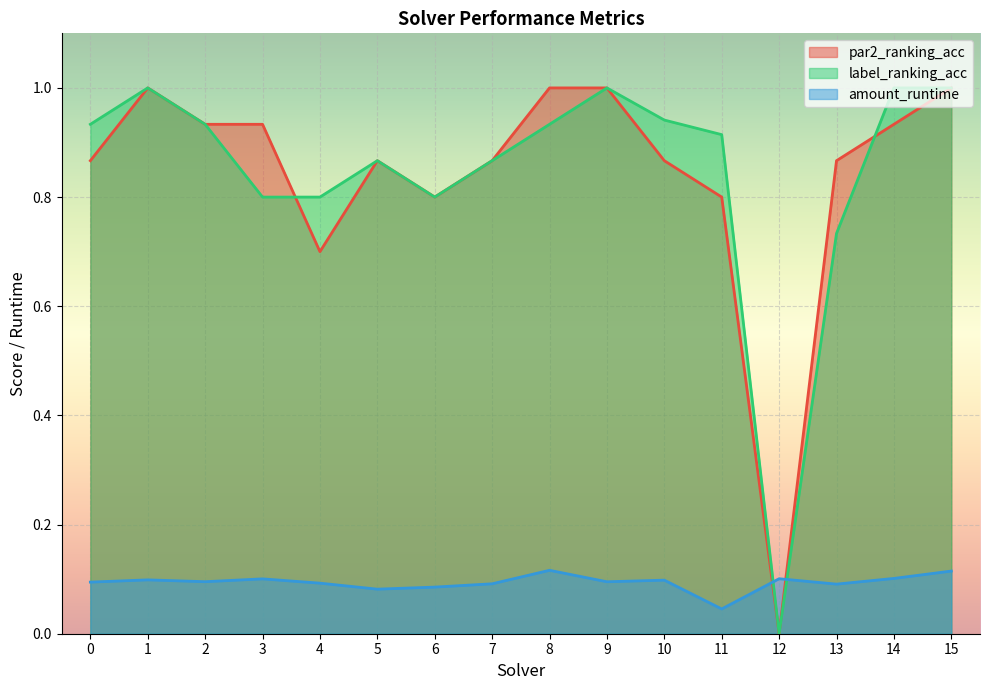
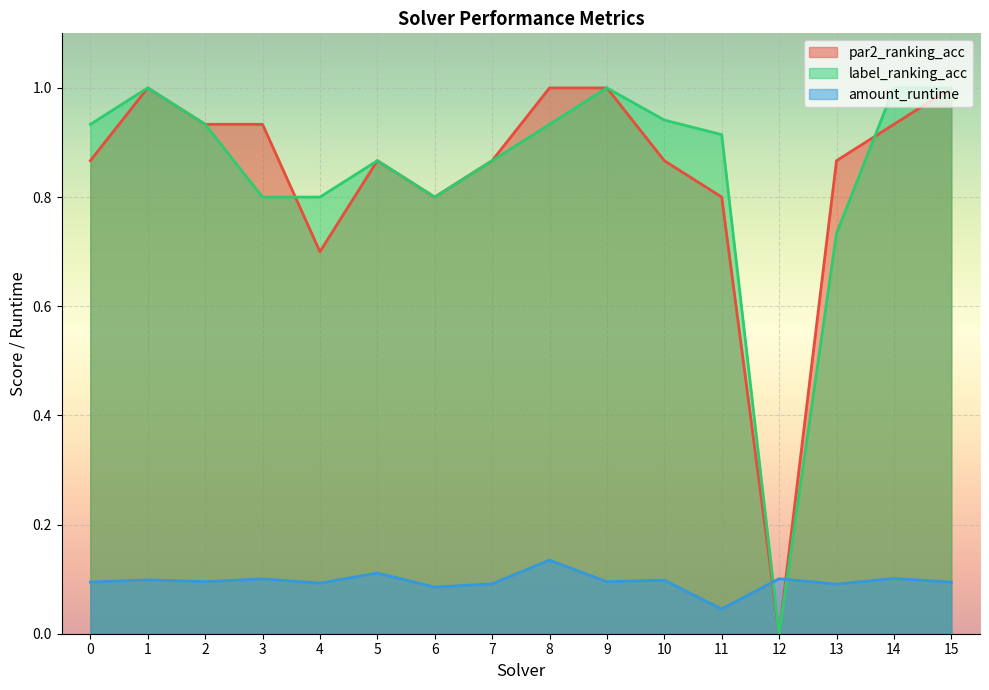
  {
    "par2_ranking_acc": {
      "0": 0.87,
      "3": 0.93,
      "4": 0.70,
      "8": 1.00,
      "10": 0.87,
      "11": 0.80,
      "13": 0.87,
      "14": 0.93
    },
    "label_ranking_acc": {
      "0": 0.93,
      "3": 0.80,
      "4": 0.80,
      "8": 0.93,
      "10": 0.94,
      "11": 0.91,
      "13": 0.73
    },
    "amount_runtime": {
      "0": 0.09,
      "1": 0.10,
      "2": 0.10,
      "3": 0.10,
      "4": 0.09,
-     "5": 0.08,
+     "5": 0.11,
      "6": 0.09,
      "7": 0.09,
-     "8": 0.12,
+     "8": 0.13,
      "9": 0.10,
      "10": 0.10,
      "11": 0.05,
      "12": 0.10,
      "13": 0.09,
      "14": 0.10,
-     "15": 0.11
+     "15": 0.09
    }
  }
